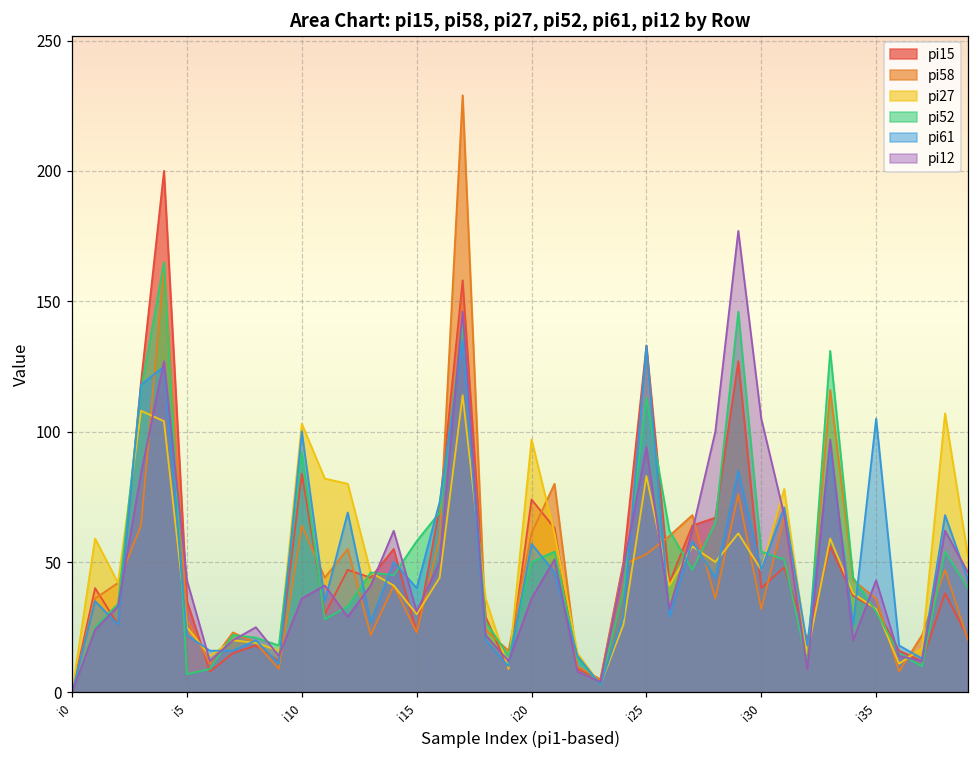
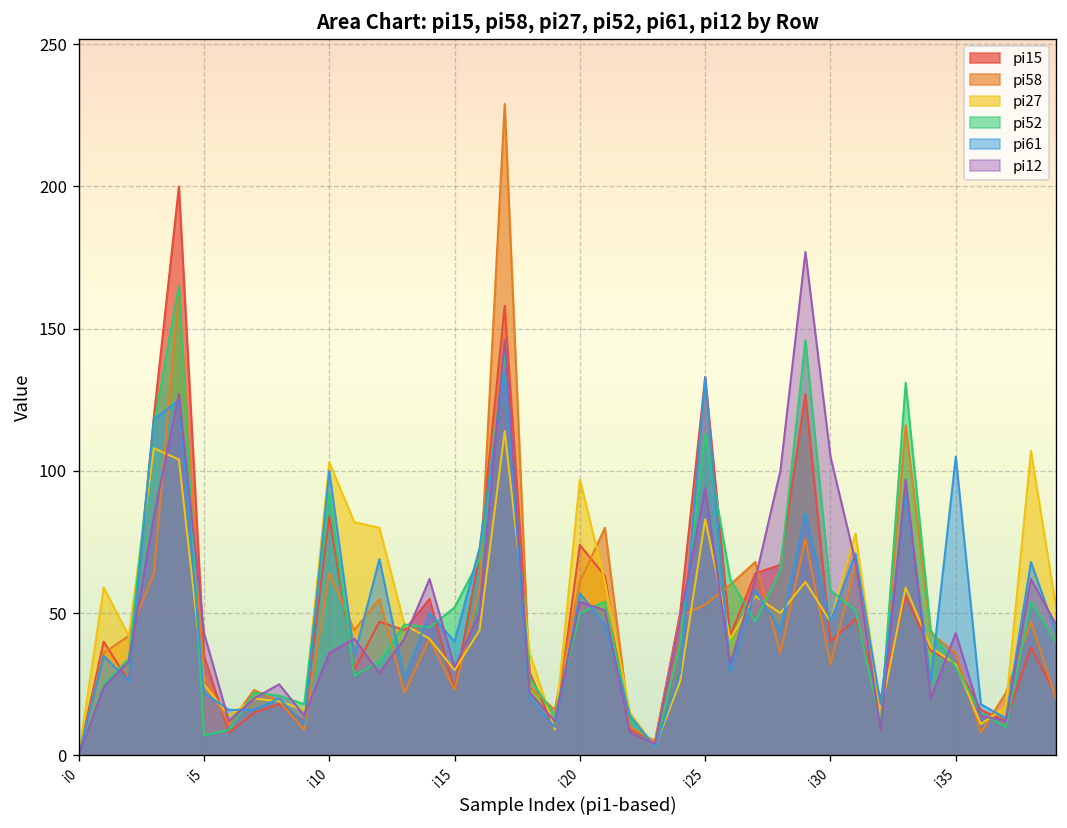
  {
    "pi27": {
      "i5": 25,
      "i10": 103,
      "i20": 97,
      "i25": 83
    },
    "pi52": {
      "i5": 7,
      "i10": 92,
-     "i15": 58,
+     "i15": 52,
      "i20": 50,
      "i25": 113,
-     "i30": 54
+     "i30": 58
    },
    "pi61": {
      "i5": 22,
      "i10": 100,
      "i15": 40,
      "i20": 57,
      "i35": 105
    },
    "pi12": {
      "i5": 43,
      "i10": 36,
-     "i20": 36,
+     "i20": 54,
      "i25": 94,
      "i30": 105,
      "i35": 43
    }
  }
